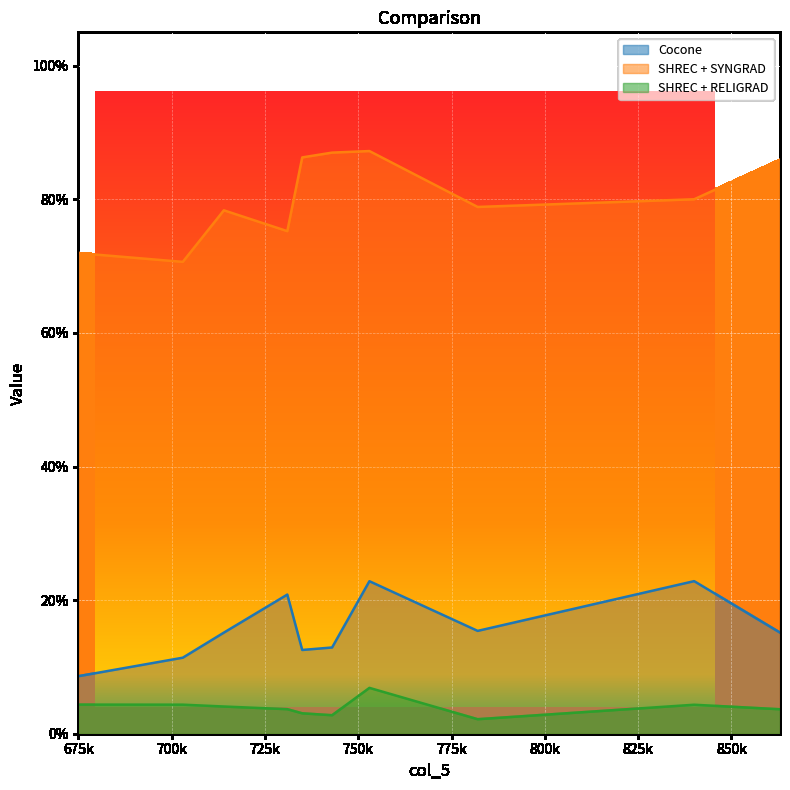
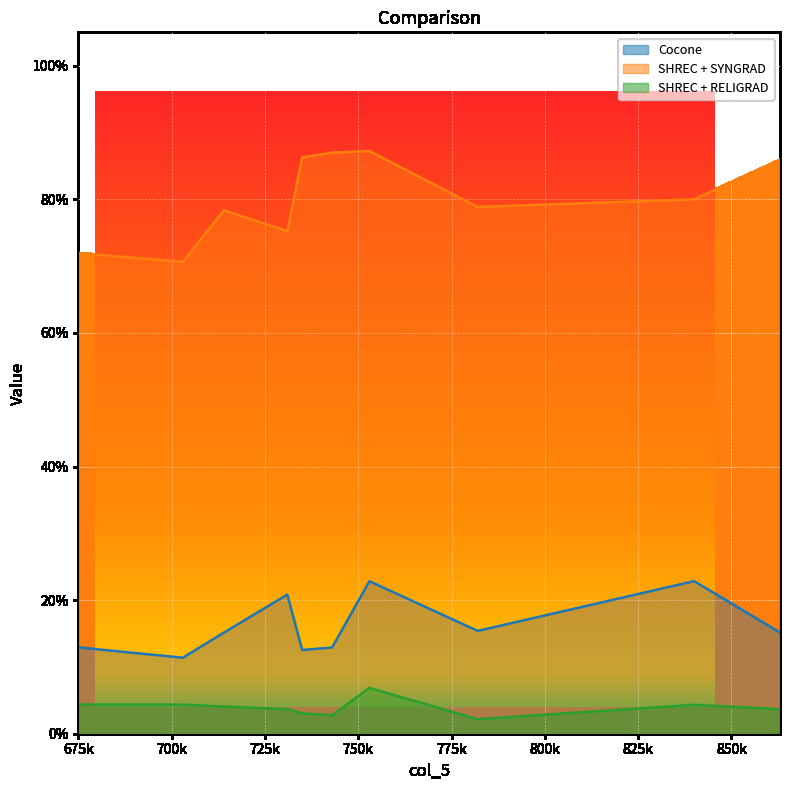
  {
    "Cocone": {
-     "675k": "9%"
+     "675k": "13%"
    },
    "SHREC + SYNGRAD": {
      "675k": "72%"
    },
    "SHREC + RELIGRAD": {
      "675k": "4%"
    }
  }
